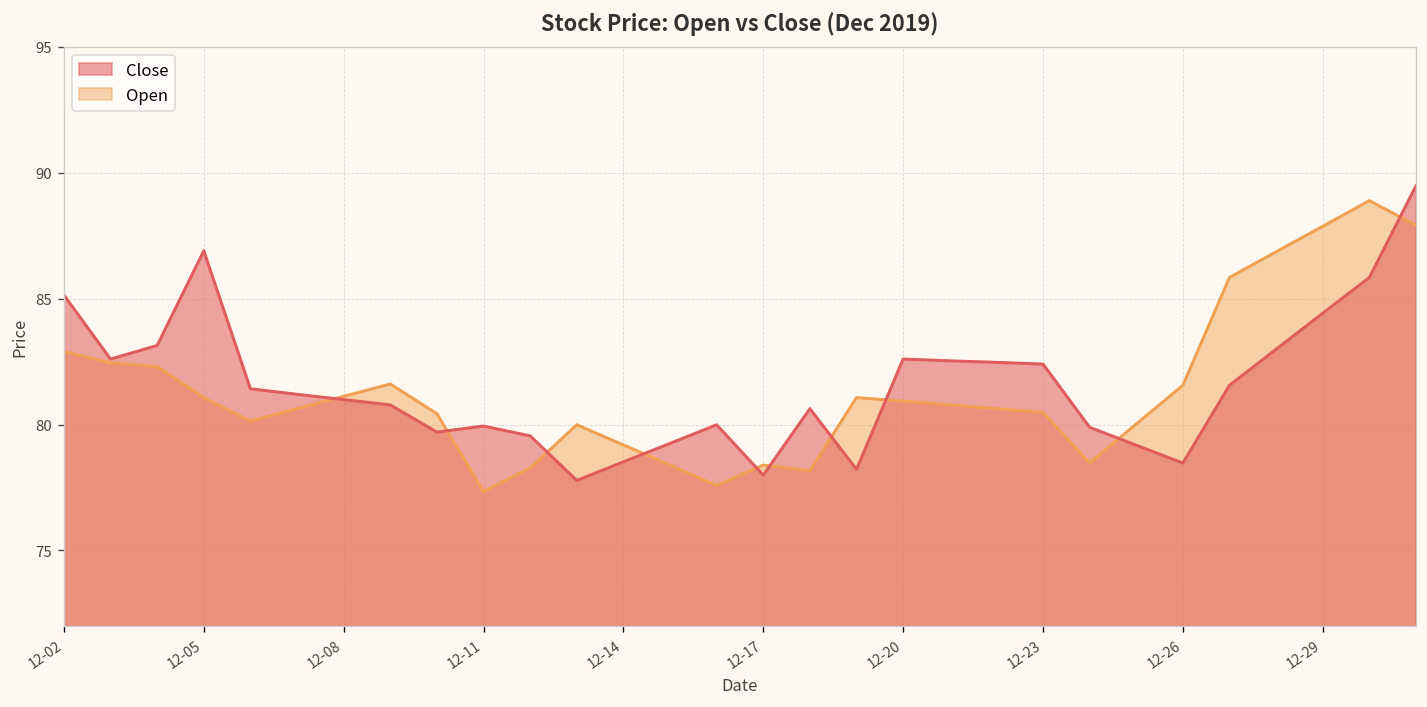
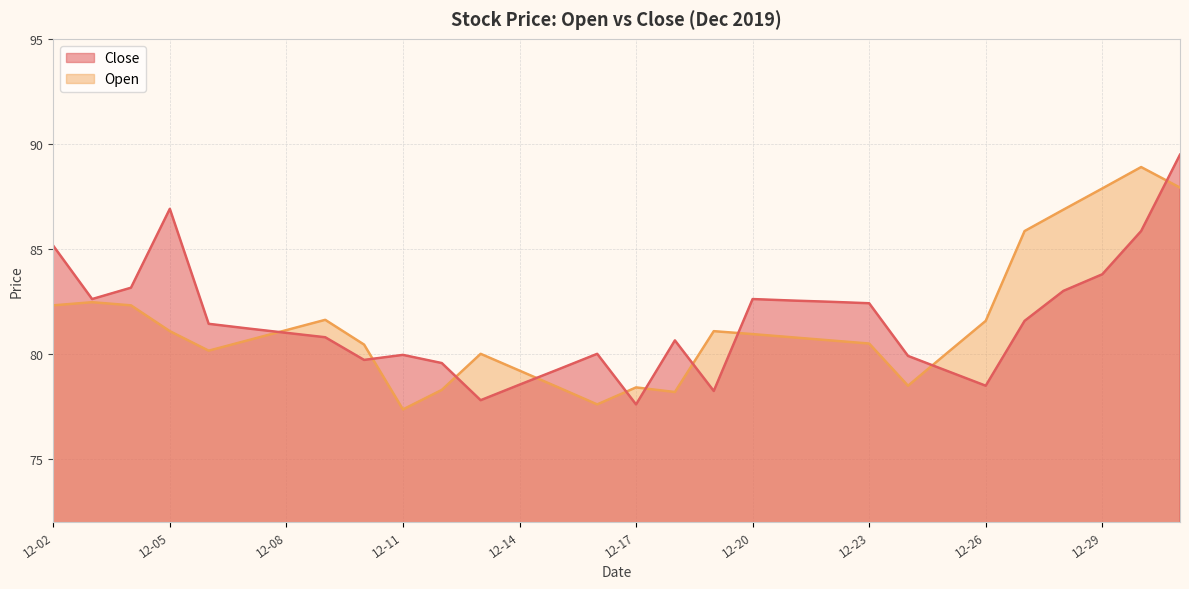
  {
    "Open": {
-     "12-02": 82.9,
+     "12-02": 82.3,
      "12-05": 81.1,
      "12-08": 81.1,
      "12-11": 77.3,
      "12-14": 79.2,
      "12-17": 78.4,
      "12-20": 80.9,
      "12-23": 80.5,
      "12-26": 81.6,
      "12-29": 87.9
    },
    "Close": {
      "12-02": 85.1,
      "12-05": 86.9,
      "12-08": 81.0,
      "12-11": 79.9,
      "12-14": 78.5,
-     "12-17": 78.0,
+     "12-17": 77.6,
      "12-20": 82.6,
      "12-23": 82.4,
      "12-26": 78.5,
-     "12-29": 84.4
+     "12-29": 83.8
    }
  }
